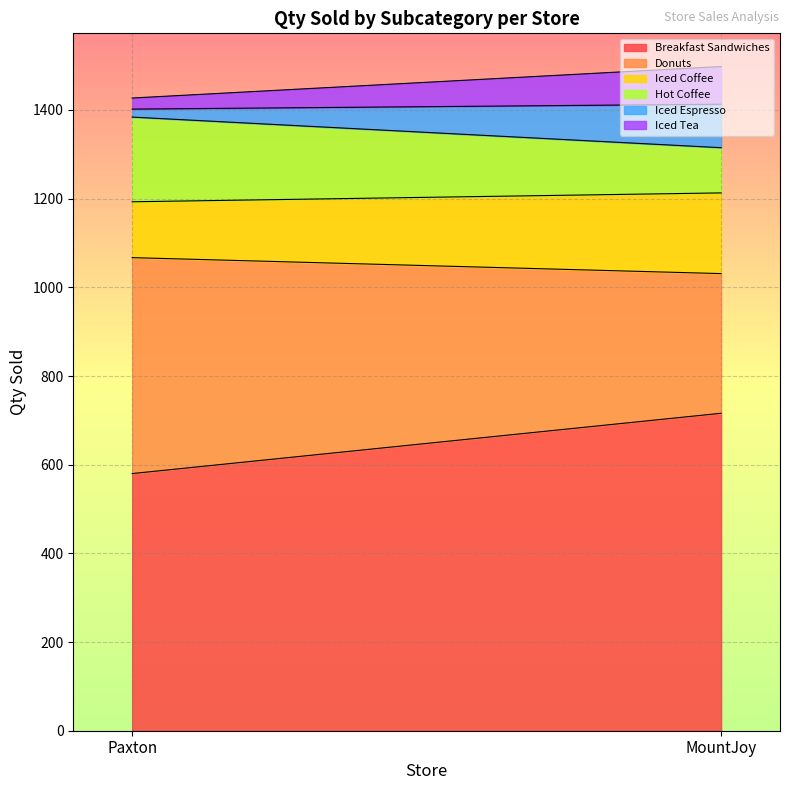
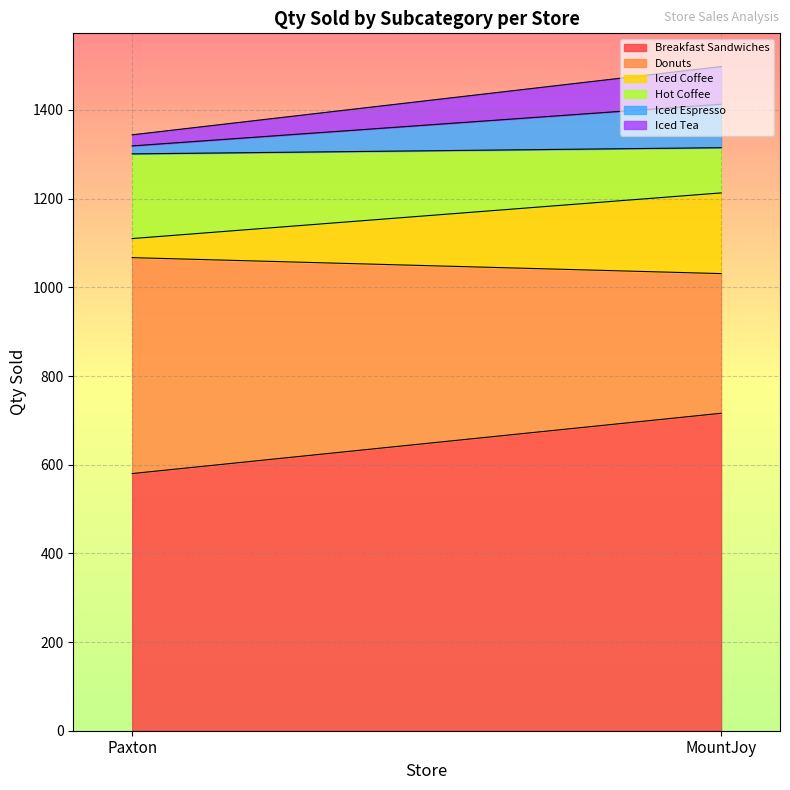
  {
    "Breakfast Sandwiches": {
      "Paxton": 580,
      "MountJoy": 720
    },
    "Donuts": {
      "Paxton": 490,
      "MountJoy": 320
    },
    "Iced Coffee": {
-     "Paxton": 130,
+     "Paxton": 40,
      "MountJoy": 180
    },
    "Hot Coffee": {
      "Paxton": 190,
      "MountJoy": 100
    },
    "Iced Espresso": {
      "Paxton": 20
    },
    "Iced Tea": {
      "Paxton": 30
    }
  }
